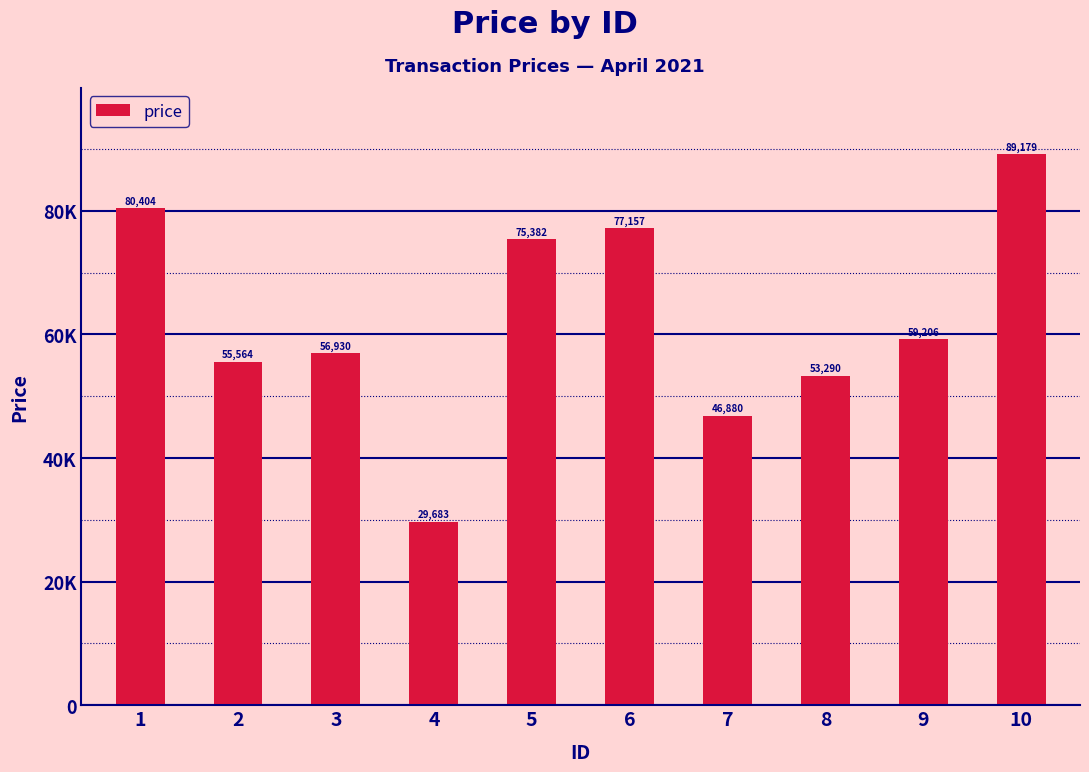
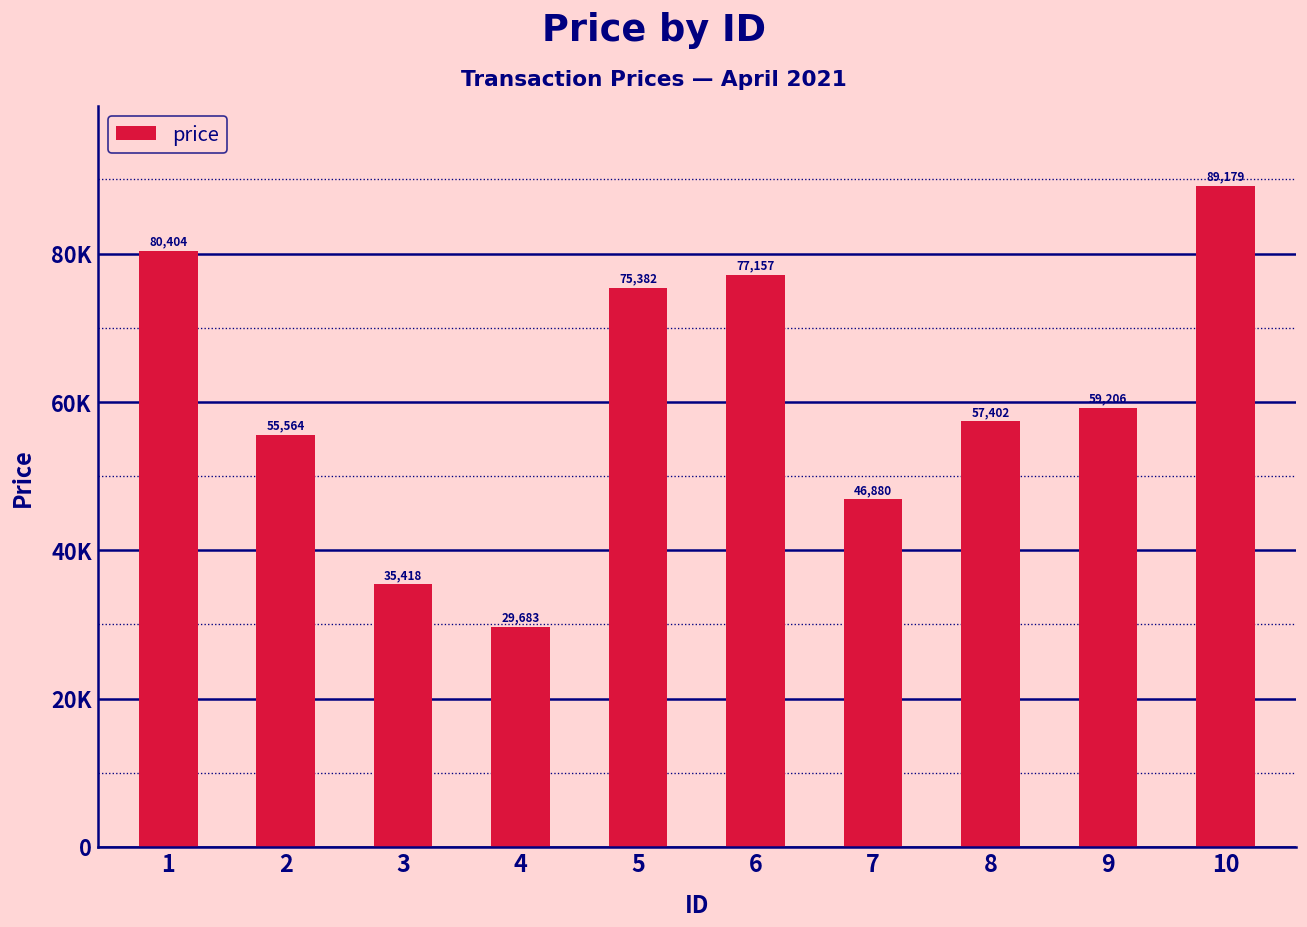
  {
    "1": "80,404",
    "2": "55,564",
-   "3": "56,930",
+   "3": "35,418",
    "4": "29,683",
    "5": "75,382",
    "6": "77,157",
    "7": "46,880",
-   "8": "53,290",
+   "8": "57,402",
    "9": "59,206",
    "10": "89,179"
  }
